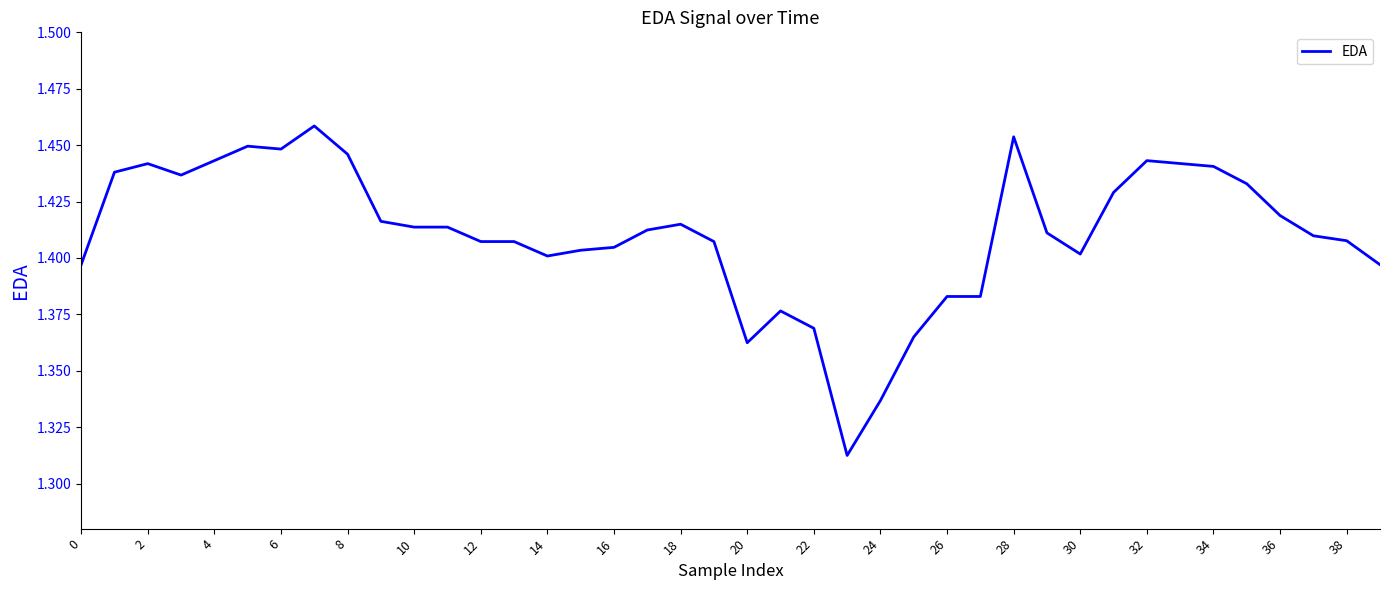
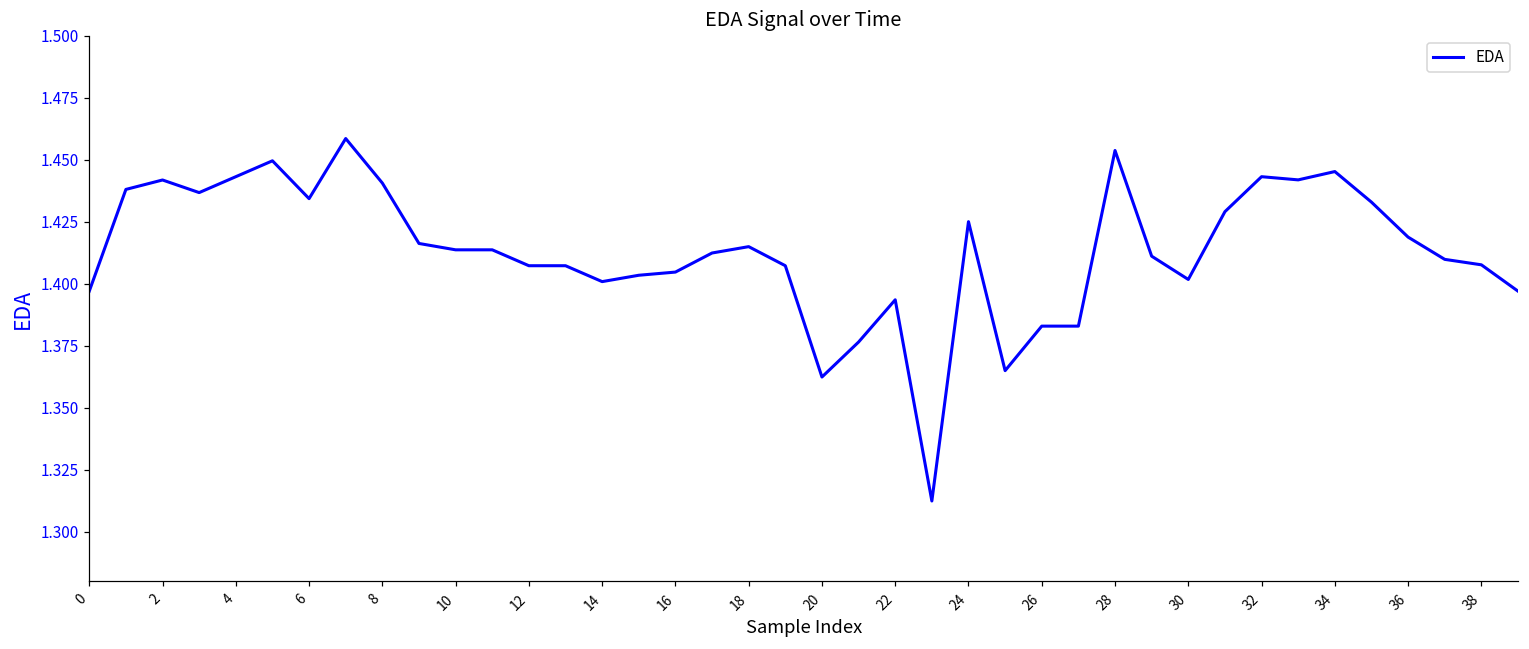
  {
    "0": 1.397,
    "2": 1.442,
    "4": 1.443,
-   "6": 1.448,
-   "8": 1.446,
+   "6": 1.434,
+   "8": 1.441,
    "10": 1.414,
    "12": 1.407,
    "14": 1.401,
    "16": 1.405,
    "18": 1.415,
    "20": 1.362,
-   "22": 1.369,
-   "24": 1.337,
+   "22": 1.394,
+   "24": 1.425,
    "26": 1.383,
    "28": 1.454,
    "30": 1.402,
    "32": 1.443,
-   "34": 1.441,
+   "34": 1.445,
    "36": 1.419,
    "38": 1.408
  }
